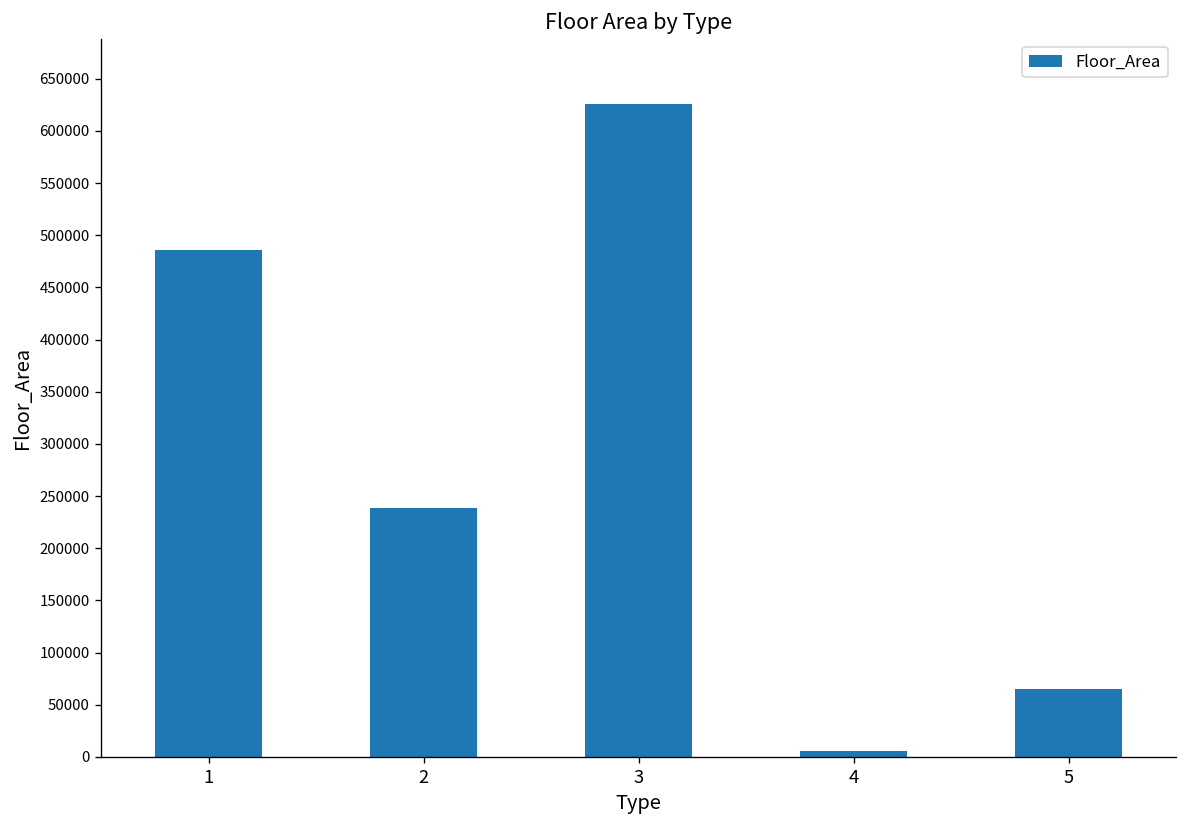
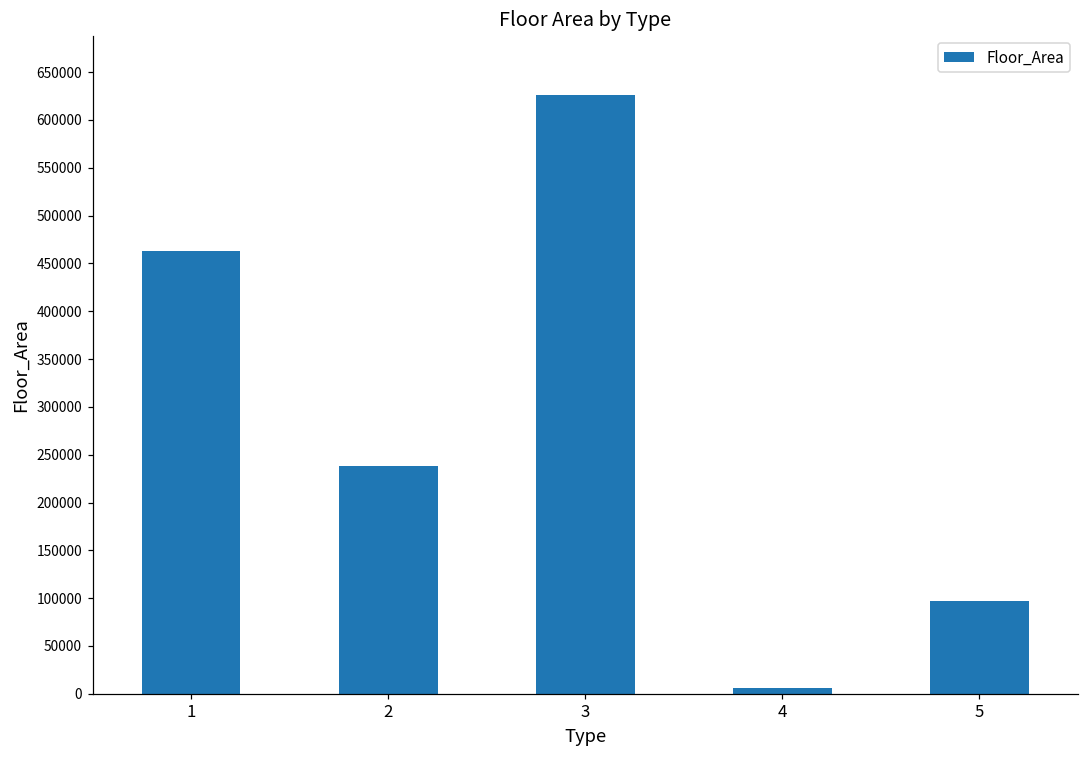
  {
-   "1": 490000,
+   "1": 460000,
    "2": 240000,
    "3": 630000,
    "4": 10000,
-   "5": 60000
+   "5": 100000
  }
